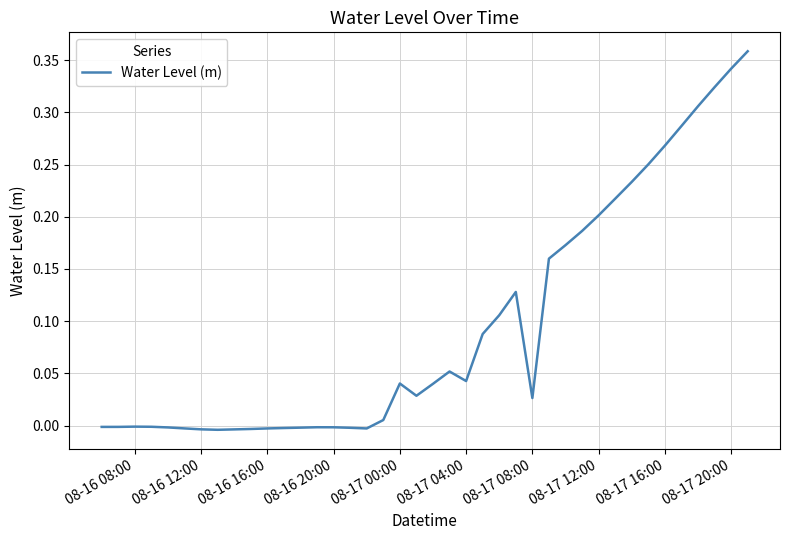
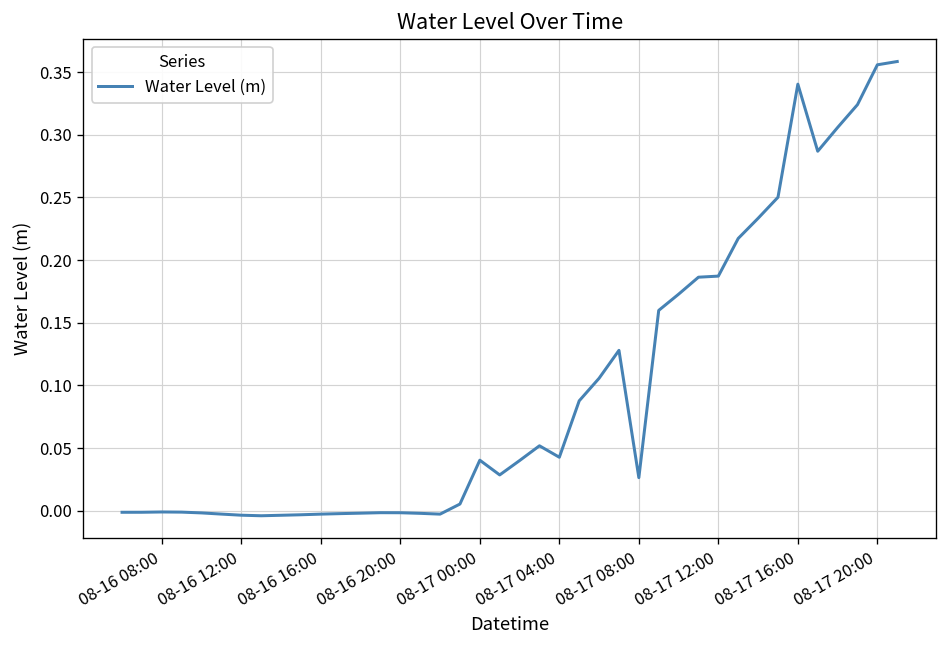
  {
    "08-16 08:00": -0.001,
    "08-16 12:00": -0.004,
    "08-16 16:00": -0.003,
    "08-16 20:00": -0.002,
    "08-17 00:00": 0.040,
    "08-17 04:00": 0.043,
    "08-17 08:00": 0.026,
-   "08-17 12:00": 0.201,
-   "08-17 16:00": 0.268,
-   "08-17 20:00": 0.342
+   "08-17 12:00": 0.187,
+   "08-17 16:00": 0.340,
+   "08-17 20:00": 0.356
  }
